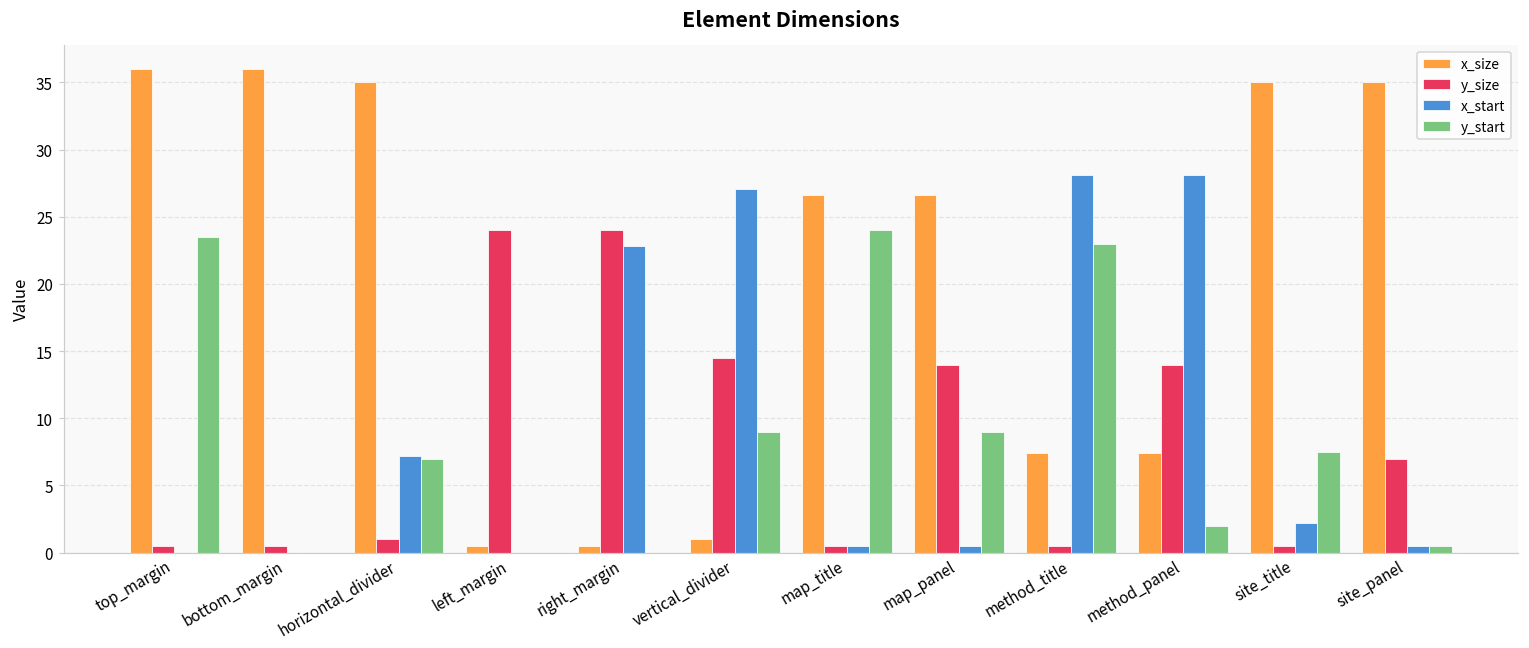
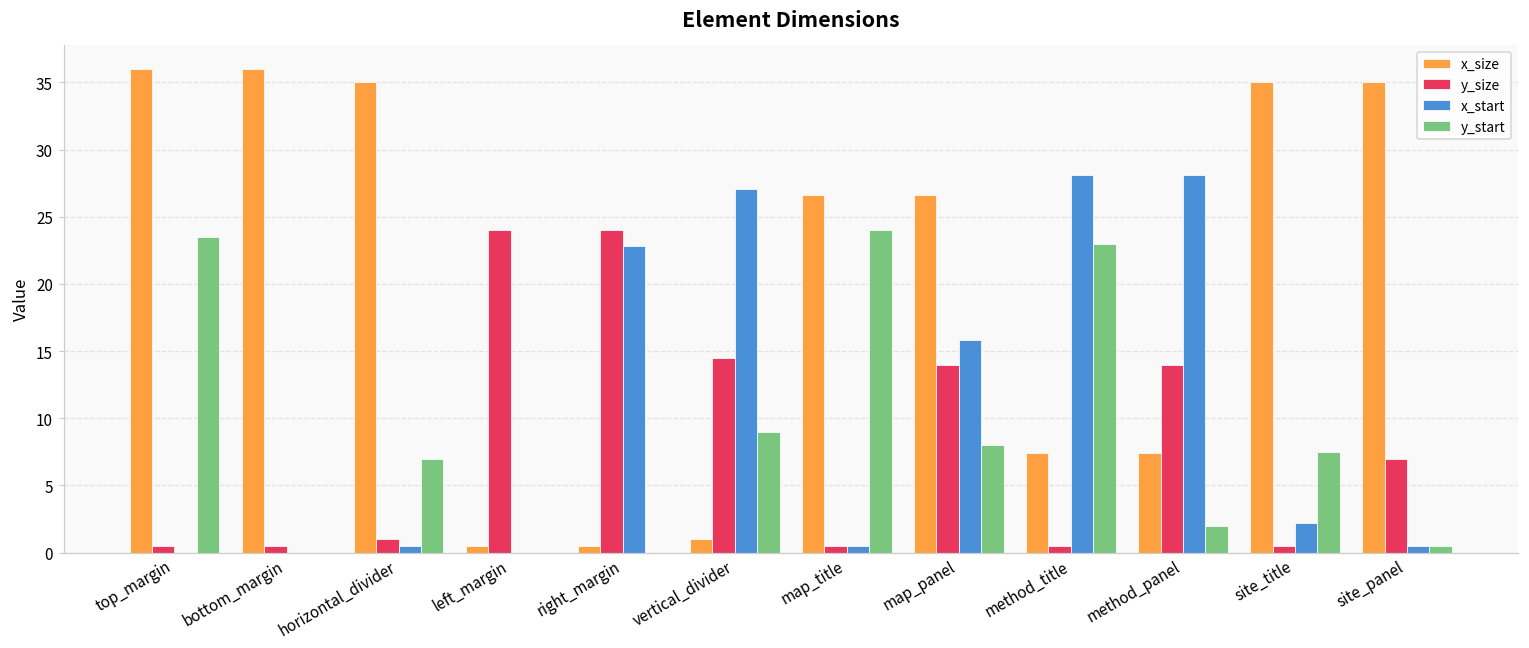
  {
    "x_size": {
      "top_margin": 36.0,
      "bottom_margin": 36.0,
      "horizontal_divider": 35.0,
      "left_margin": 0.5,
      "right_margin": 0.5,
      "vertical_divider": 1.0,
      "map_title": 26.6,
      "map_panel": 26.6,
      "method_title": 7.4,
      "method_panel": 7.4,
      "site_title": 35.0,
      "site_panel": 35.0
    },
    "y_size": {
      "top_margin": 0.5,
      "bottom_margin": 0.5,
      "horizontal_divider": 1.0,
      "left_margin": 24.0,
      "right_margin": 24.0,
      "vertical_divider": 14.5,
      "map_title": 0.5,
      "map_panel": 14.0,
      "method_title": 0.5,
      "method_panel": 14.0,
      "site_title": 0.5,
      "site_panel": 7.0
    },
    "x_start": {
      "top_margin": 0.0,
      "bottom_margin": 0.0,
-     "horizontal_divider": 7.2,
+     "horizontal_divider": 0.5,
      "left_margin": 0.0,
      "right_margin": 22.8,
      "vertical_divider": 27.1,
      "map_title": 0.5,
-     "map_panel": 0.5,
+     "map_panel": 15.8,
      "method_title": 28.1,
      "method_panel": 28.1,
      "site_title": 2.2,
      "site_panel": 0.5
    },
    "y_start": {
      "top_margin": 23.5,
      "bottom_margin": 0,
      "horizontal_divider": 7,
      "left_margin": 0,
      "right_margin": 0,
      "vertical_divider": 9,
      "map_title": 24,
-     "map_panel": 9,
+     "map_panel": 8,
      "method_title": 23,
      "method_panel": 2,
      "site_title": 7.5,
      "site_panel": 0.5
    }
  }
